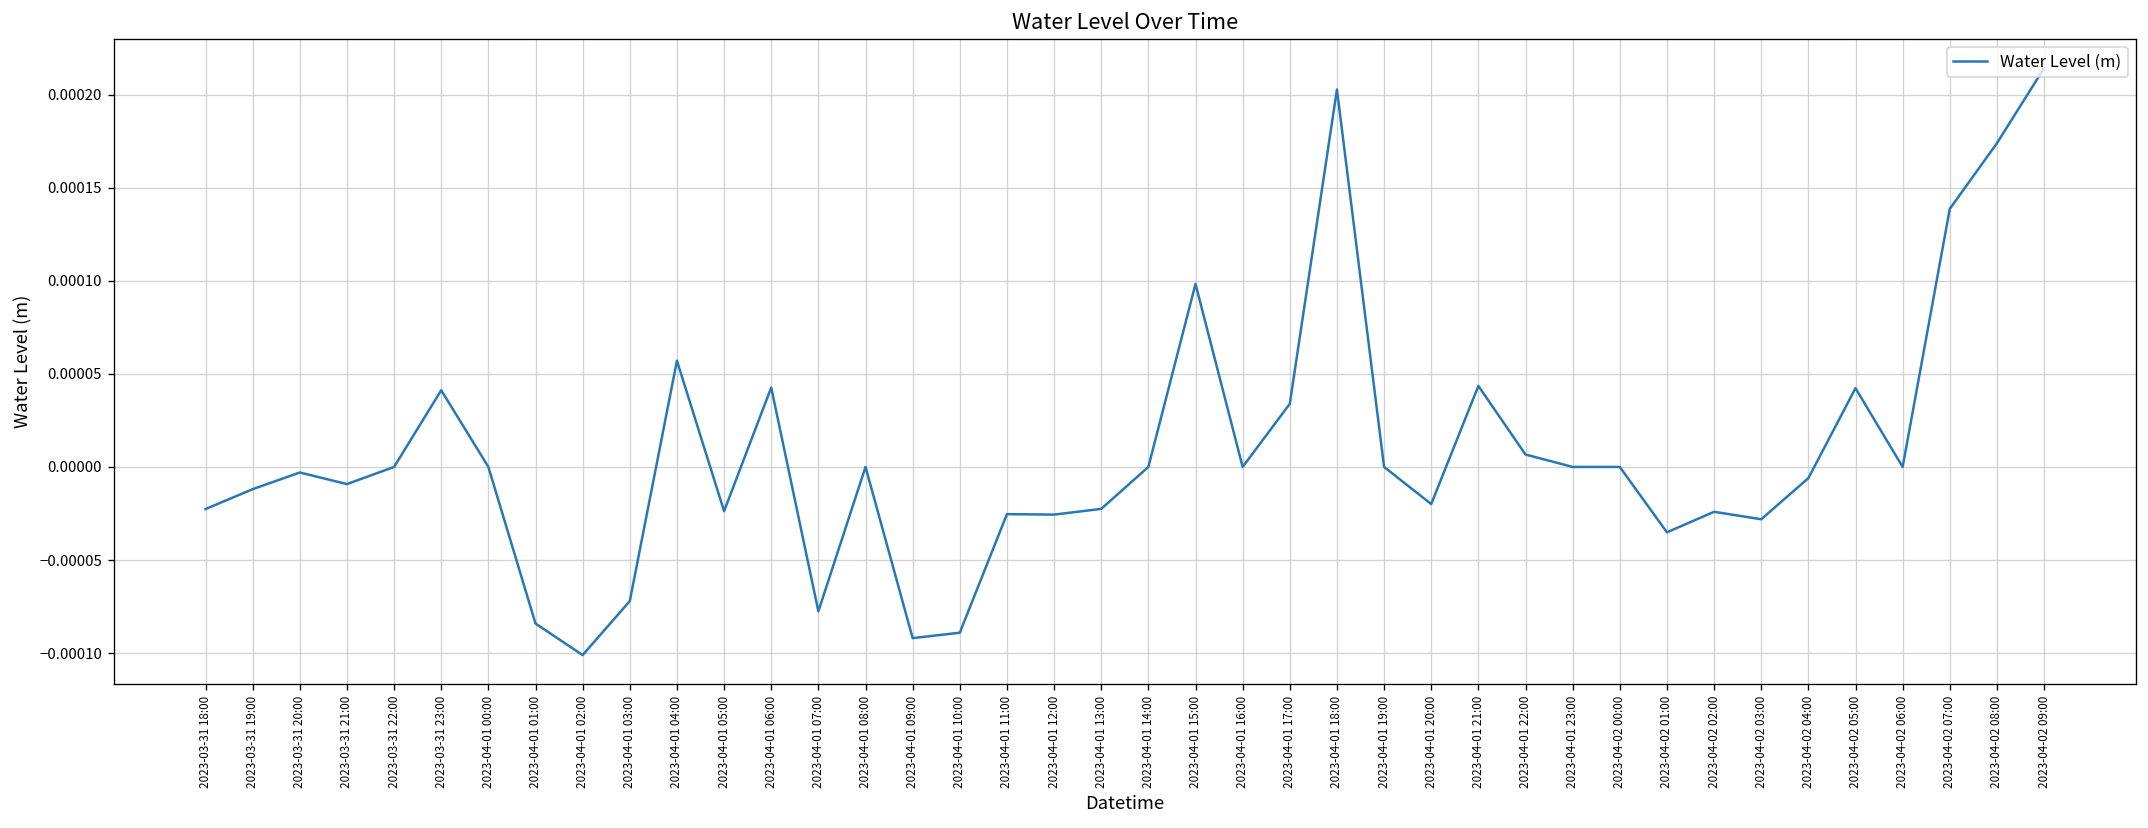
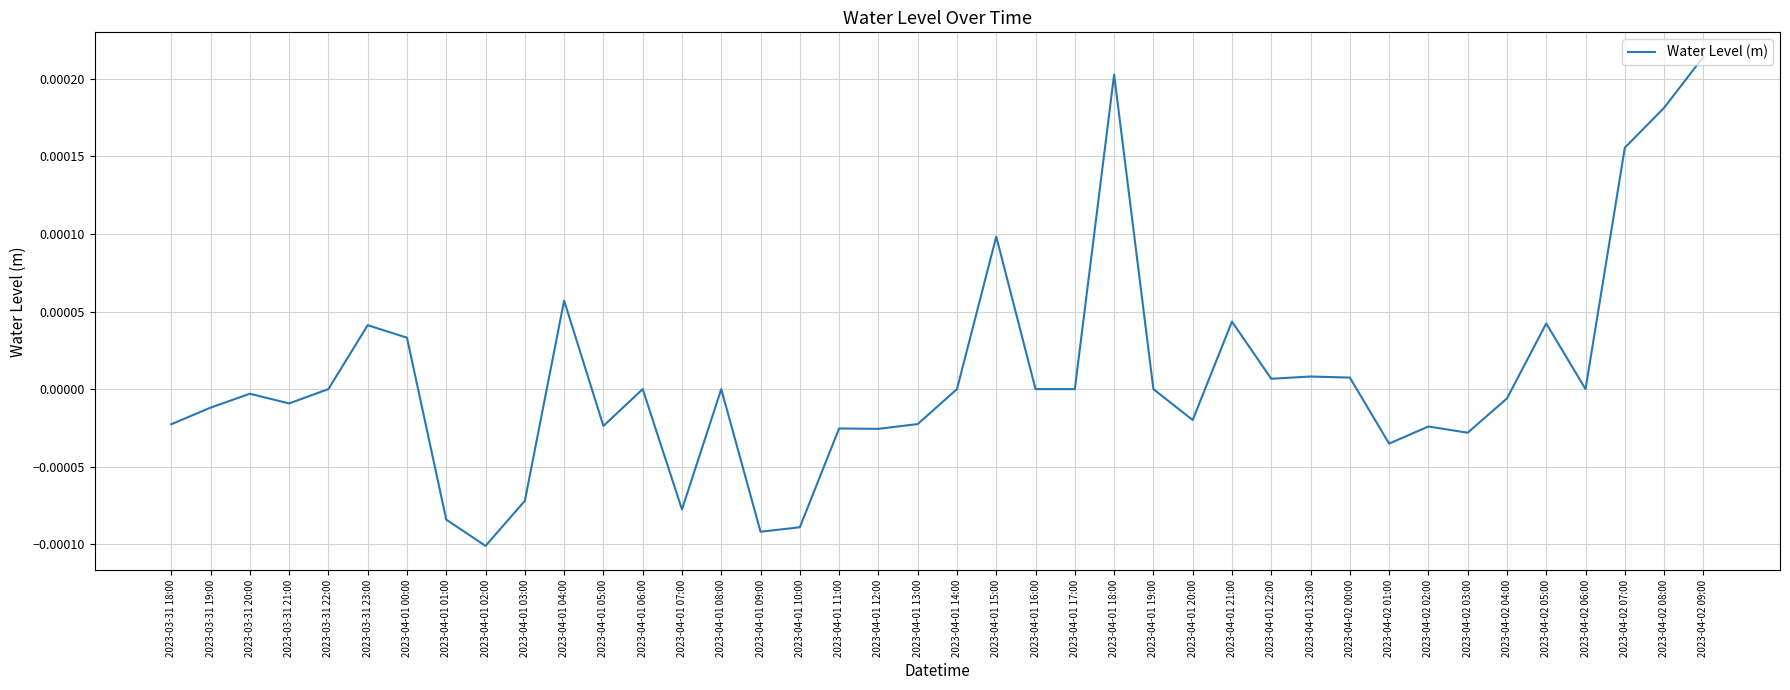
  {
    "2023-03-31 18:00": -0.000023,
    "2023-03-31 19:00": -0.000012,
    "2023-03-31 20:00": -0.000003,
    "2023-03-31 21:00": -0.000009,
    "2023-03-31 22:00": 0.000000,
    "2023-03-31 23:00": 0.000041,
-   "2023-04-01 00:00": 0.00000,
+   "2023-04-01 00:00": 0.00003,
    "2023-04-01 01:00": -0.000084,
    "2023-04-01 02:00": -0.000101,
    "2023-04-01 03:00": -0.000072,
    "2023-04-01 04:00": 0.000057,
    "2023-04-01 05:00": -0.000024,
-   "2023-04-01 06:00": 0.00004,
+   "2023-04-01 06:00": 0.00000,
    "2023-04-01 07:00": -0.000078,
    "2023-04-01 08:00": 0.000000,
    "2023-04-01 09:00": -0.000092,
    "2023-04-01 10:00": -0.000089,
    "2023-04-01 11:00": -0.000025,
    "2023-04-01 12:00": -0.000026,
    "2023-04-01 13:00": -0.000023,
    "2023-04-01 14:00": 0.000000,
    "2023-04-01 15:00": 0.000098,
    "2023-04-01 16:00": 0.000000,
-   "2023-04-01 17:00": 0.00003,
+   "2023-04-01 17:00": 0.00000,
    "2023-04-01 18:00": 0.000203,
    "2023-04-01 19:00": 0.000000,
    "2023-04-01 20:00": -0.000020,
    "2023-04-01 21:00": 0.000044,
    "2023-04-01 22:00": 0.000007,
-   "2023-04-01 23:00": 0.00000,
-   "2023-04-02 00:00": 0.00000,
+   "2023-04-01 23:00": 0.00001,
+   "2023-04-02 00:00": 0.00001,
    "2023-04-02 01:00": -0.000035,
    "2023-04-02 02:00": -0.000024,
    "2023-04-02 03:00": -0.000028,
    "2023-04-02 04:00": -0.000006,
    "2023-04-02 05:00": 0.000042,
    "2023-04-02 06:00": 0.000000,
-   "2023-04-02 07:00": 0.000139,
-   "2023-04-02 08:00": 0.000174
+   "2023-04-02 07:00": 0.000156,
+   "2023-04-02 08:00": 0.000181
  }
